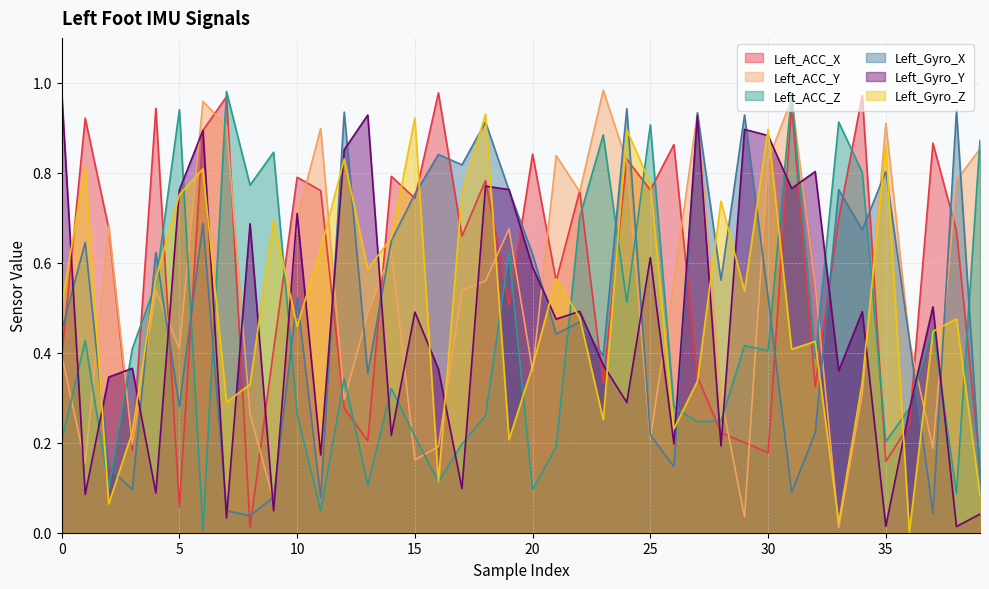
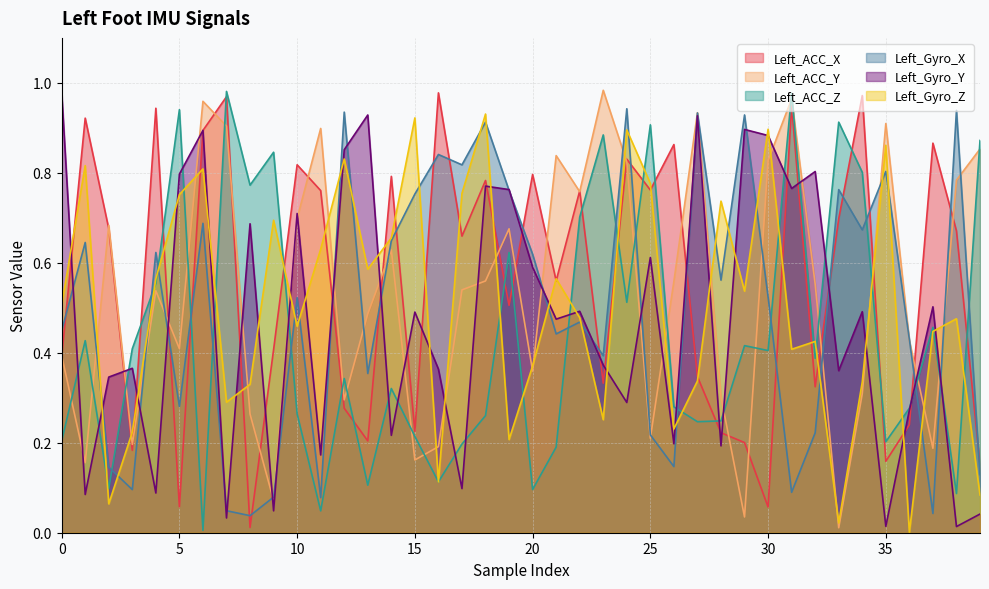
  {
    "Left_ACC_X": {
      "5": 0.06,
-     "10": 0.79,
-     "15": 0.74,
-     "20": 0.84,
+     "10": 0.82,
+     "15": 0.23,
+     "20": 0.80,
      "25": 0.76,
-     "30": 0.18,
+     "30": 0.06,
      "35": 0.16
    },
    "Left_Gyro_Y": {
      "0": 0.98,
-     "5": 0.76,
+     "5": 0.80,
      "10": 0.71,
      "15": 0.49,
      "20": 0.59,
      "25": 0.61,
      "30": 0.88,
      "35": 0.01
    }
  }
